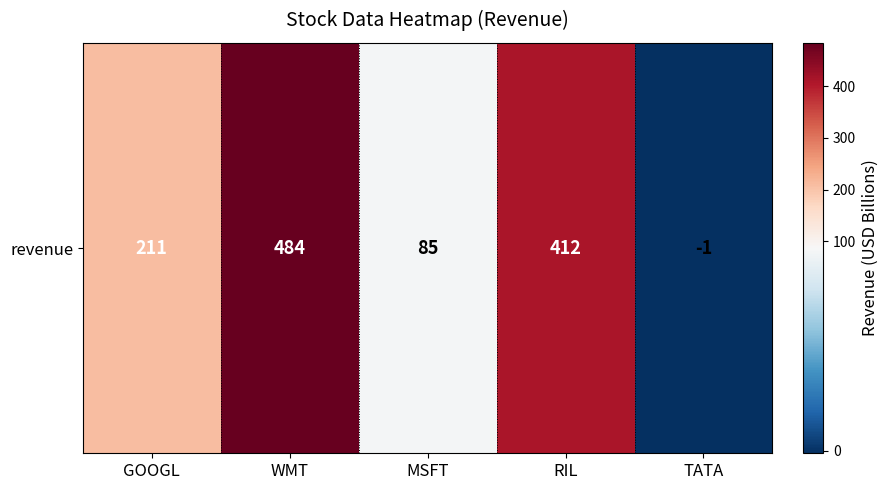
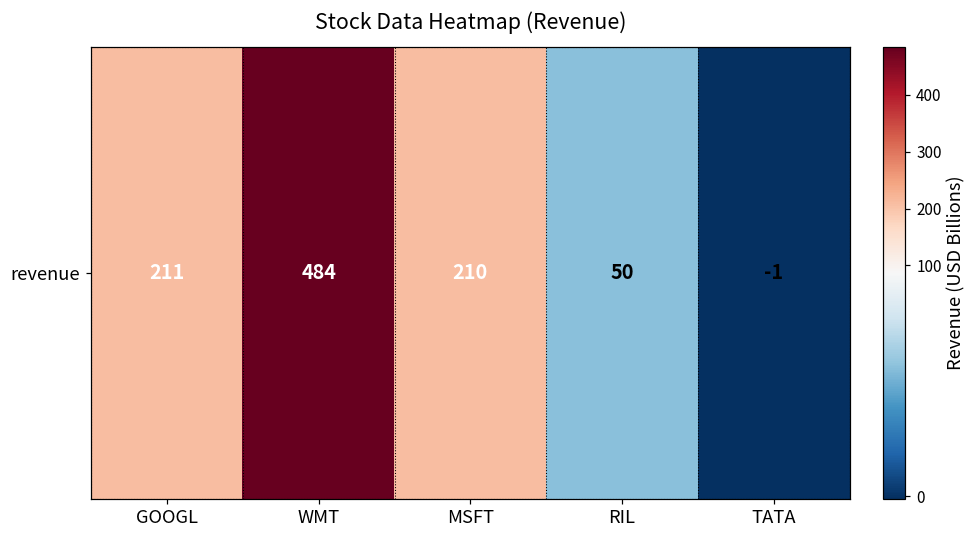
  {
    "revenue": {
      "GOOGL": 211,
      "WMT": 484,
-     "MSFT": 85,
-     "RIL": 412,
+     "MSFT": 210,
+     "RIL": 50,
      "TATA": -1
    }
  }
